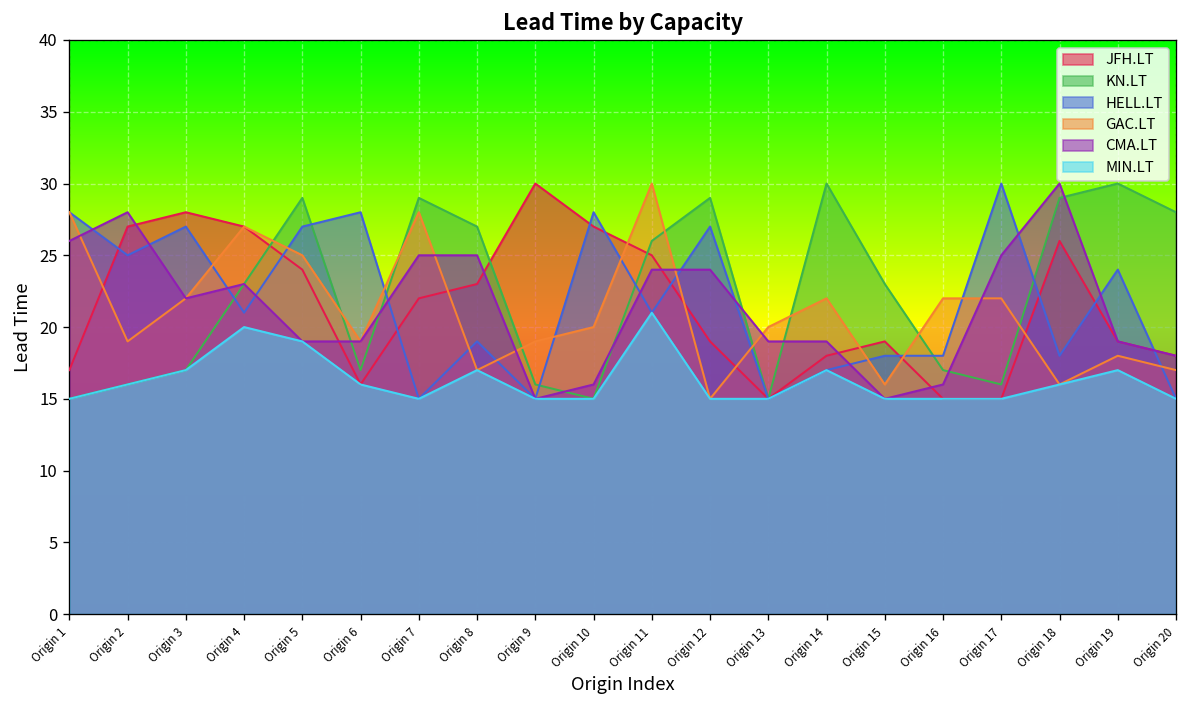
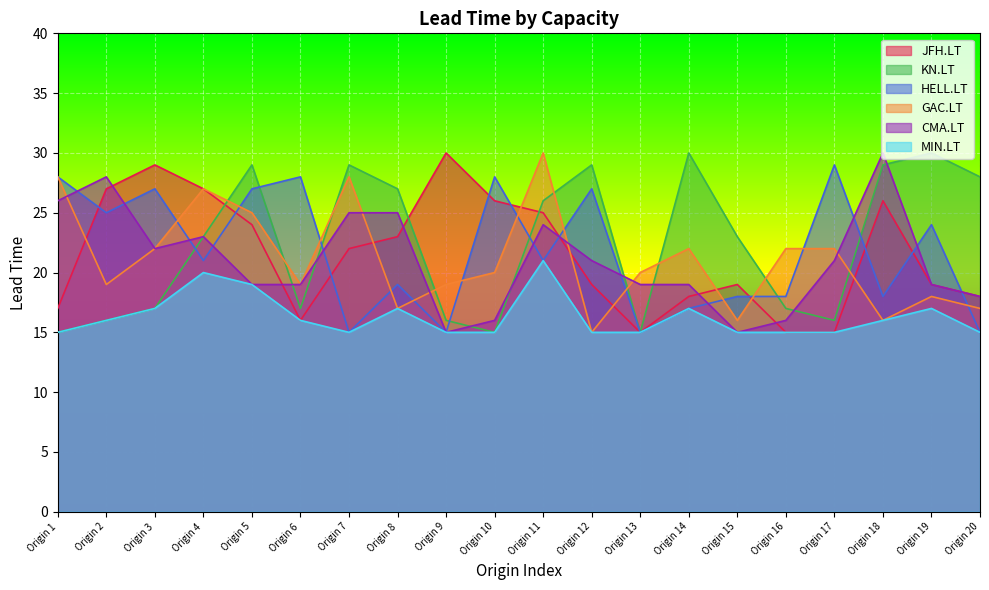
  {
    "JFH.LT": {
      "Origin 1": 17,
      "Origin 2": 27,
-     "Origin 3": 28,
+     "Origin 3": 29,
      "Origin 5": 24,
      "Origin 7": 22,
      "Origin 8": 23,
      "Origin 9": 30,
-     "Origin 10": 27,
+     "Origin 10": 26,
      "Origin 11": 25,
      "Origin 12": 19,
      "Origin 14": 18,
      "Origin 15": 19,
      "Origin 18": 26
    },
    "KN.LT": {
      "Origin 5": 29,
      "Origin 6": 17,
      "Origin 7": 29,
      "Origin 8": 27,
      "Origin 9": 16,
      "Origin 11": 26,
      "Origin 12": 29,
      "Origin 14": 30,
      "Origin 15": 23,
      "Origin 16": 17,
      "Origin 17": 16,
      "Origin 18": 29,
      "Origin 20": 28
    },
    "HELL.LT": {
      "Origin 2": 25,
      "Origin 3": 27,
      "Origin 4": 21,
      "Origin 5": 27,
      "Origin 6": 28,
      "Origin 8": 19,
      "Origin 10": 28,
      "Origin 12": 27,
      "Origin 15": 18,
      "Origin 16": 18,
-     "Origin 17": 30,
+     "Origin 17": 29,
      "Origin 18": 18,
      "Origin 19": 24
    },
    "GAC.LT": {
      "Origin 2": 19,
      "Origin 5": 25,
      "Origin 7": 28,
      "Origin 9": 19,
      "Origin 10": 20,
      "Origin 11": 30,
      "Origin 13": 20,
      "Origin 14": 22,
      "Origin 15": 16,
      "Origin 16": 22,
      "Origin 17": 22,
      "Origin 19": 18,
      "Origin 20": 17
    },
    "CMA.LT": {
      "Origin 1": 26,
      "Origin 2": 28,
      "Origin 7": 25,
      "Origin 8": 25,
      "Origin 10": 16,
      "Origin 11": 24,
-     "Origin 12": 24,
+     "Origin 12": 21,
      "Origin 13": 19,
      "Origin 14": 19,
      "Origin 16": 16,
-     "Origin 17": 25
+     "Origin 17": 21
    },
    "MIN.LT": {
      "Origin 4": 20,
      "Origin 19": 17
    }
  }
